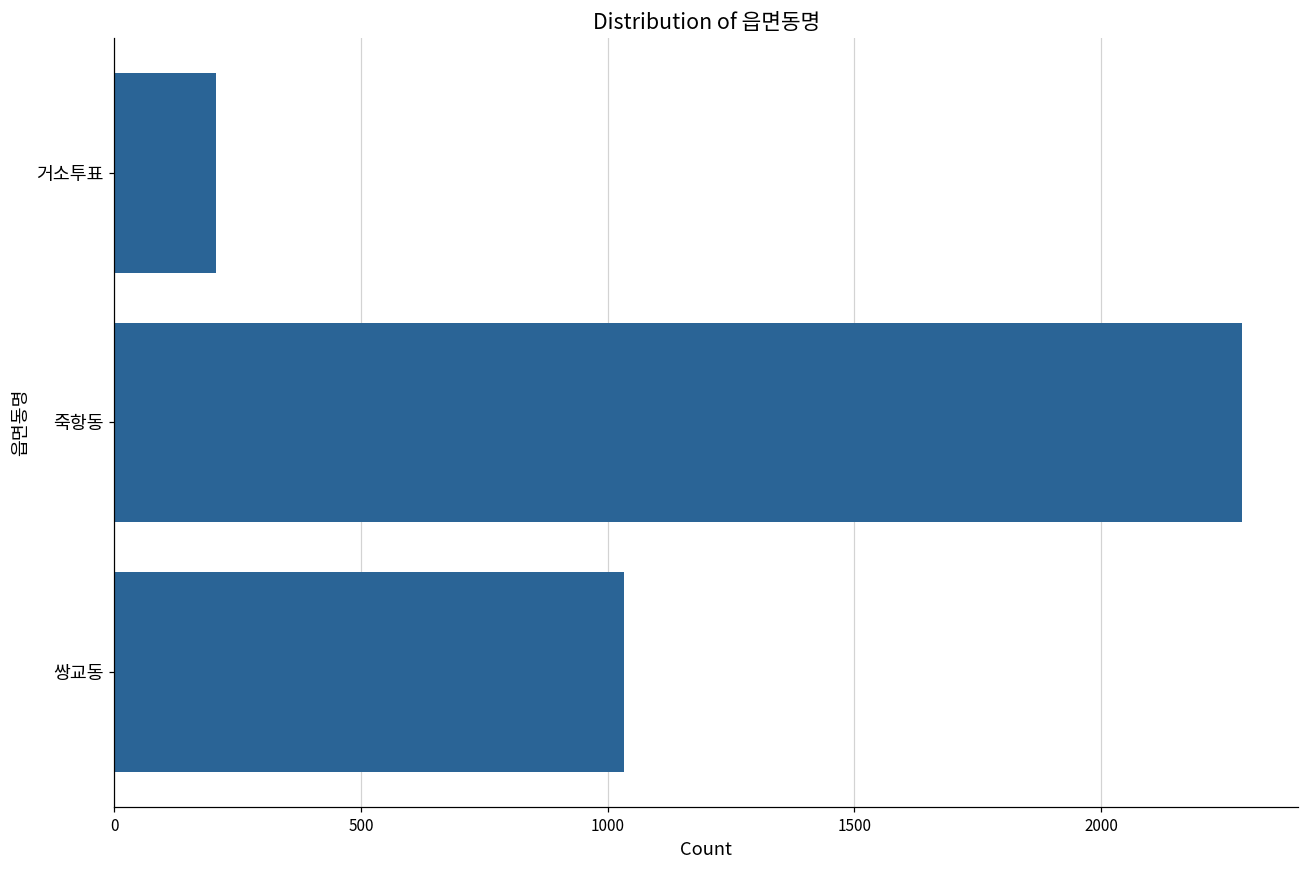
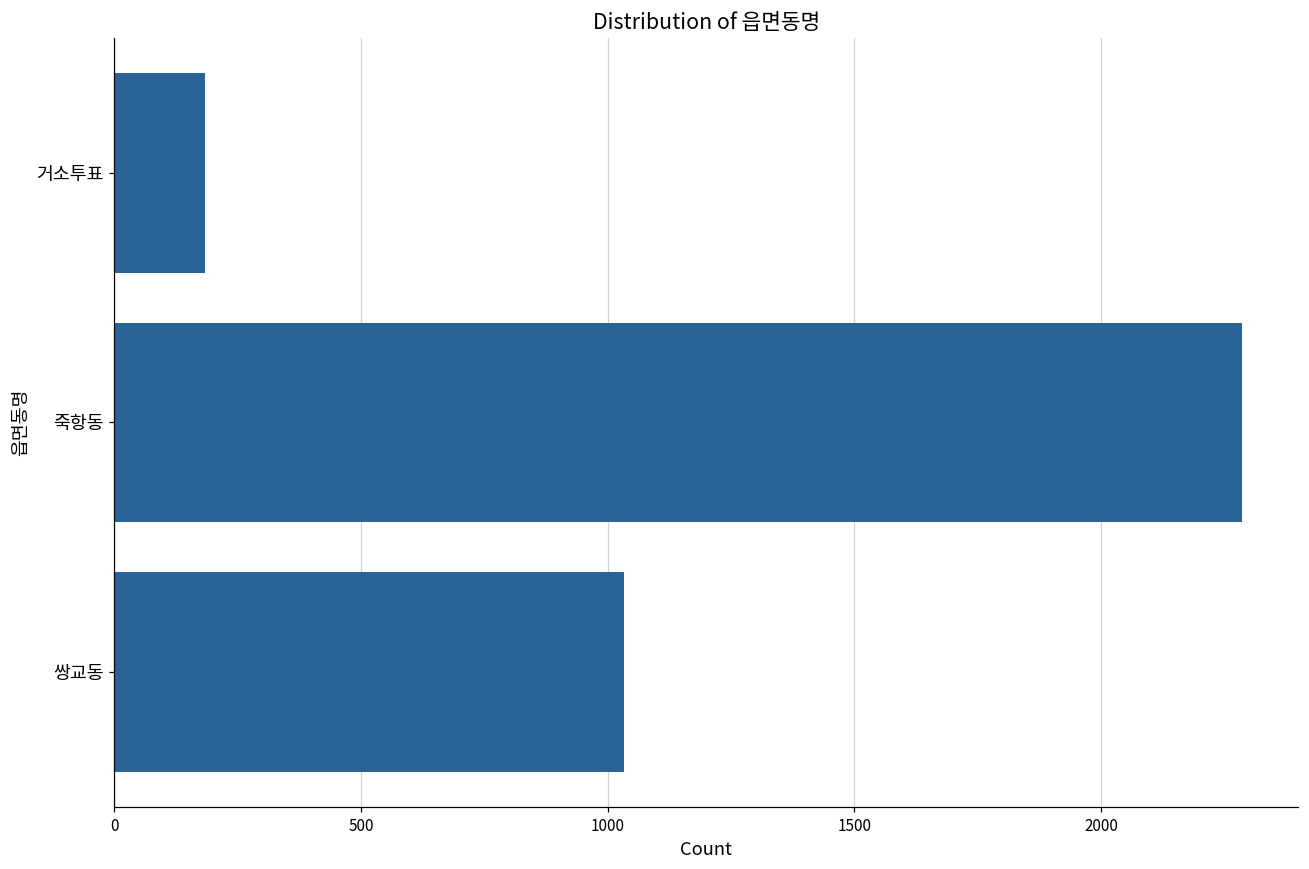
  {
-   "거소투표": 210,
+   "거소투표": 190,
    "죽항동": 2290,
    "쌍교동": 1030
  }
